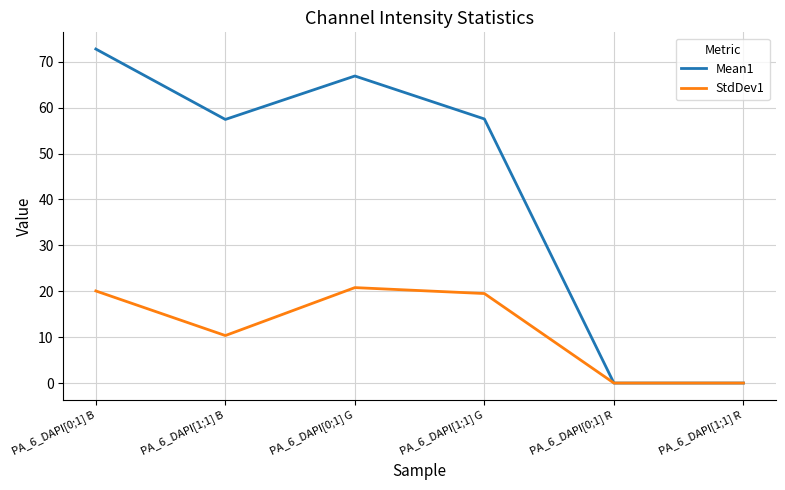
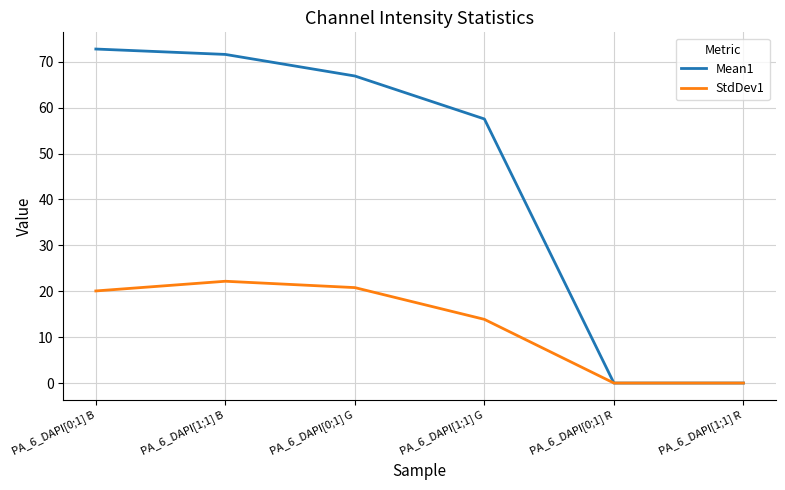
  {
    "Mean1": {
      "PA_6_DAPI[0;1] B": 73,
-     "PA_6_DAPI[1;1] B": 57,
+     "PA_6_DAPI[1;1] B": 72,
      "PA_6_DAPI[0;1] G": 67,
      "PA_6_DAPI[1;1] G": 58
    },
    "StdDev1": {
      "PA_6_DAPI[0;1] B": 20,
-     "PA_6_DAPI[1;1] B": 10,
+     "PA_6_DAPI[1;1] B": 22,
      "PA_6_DAPI[0;1] G": 21,
-     "PA_6_DAPI[1;1] G": 19
+     "PA_6_DAPI[1;1] G": 14
    }
  }
